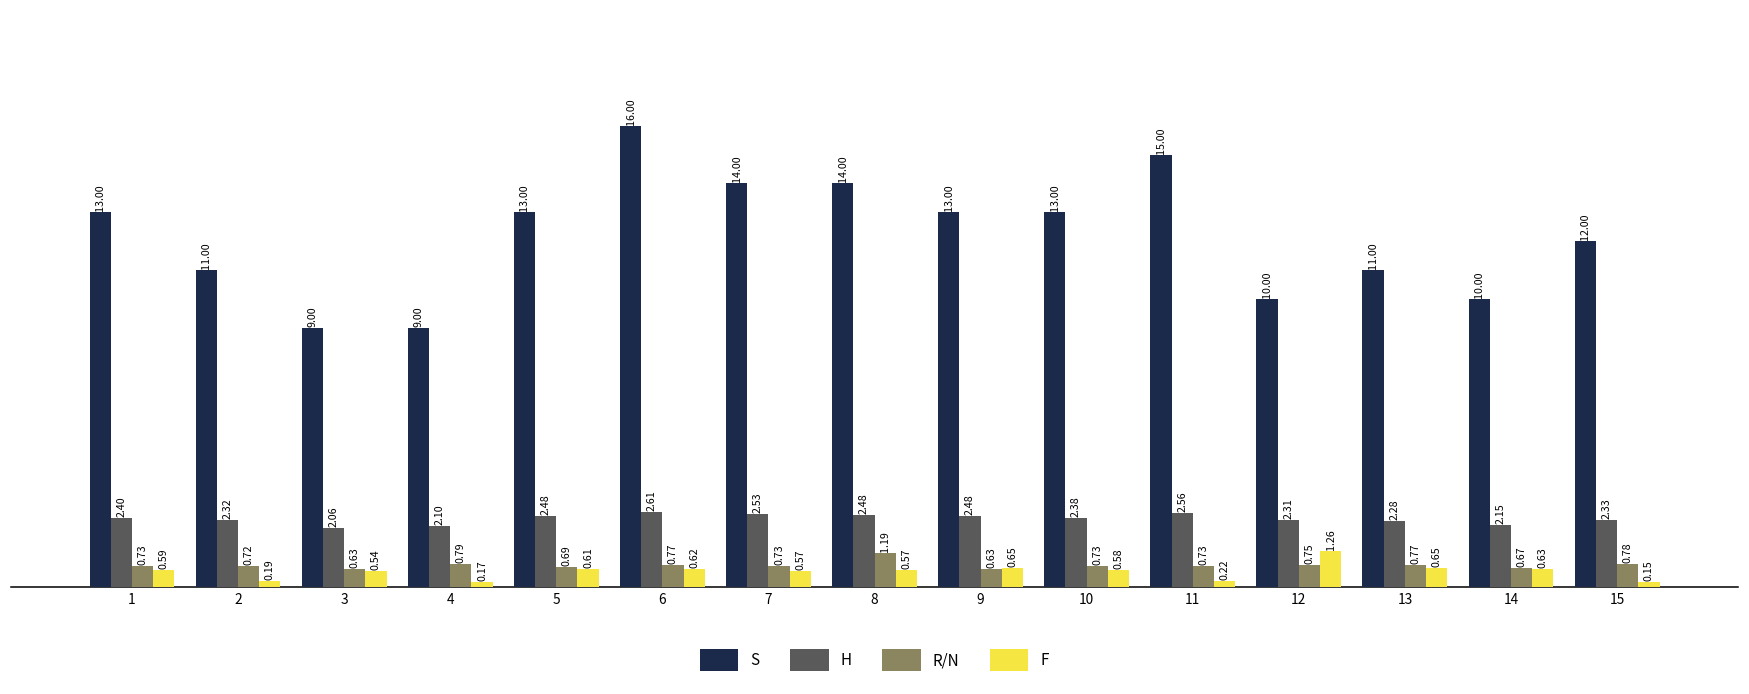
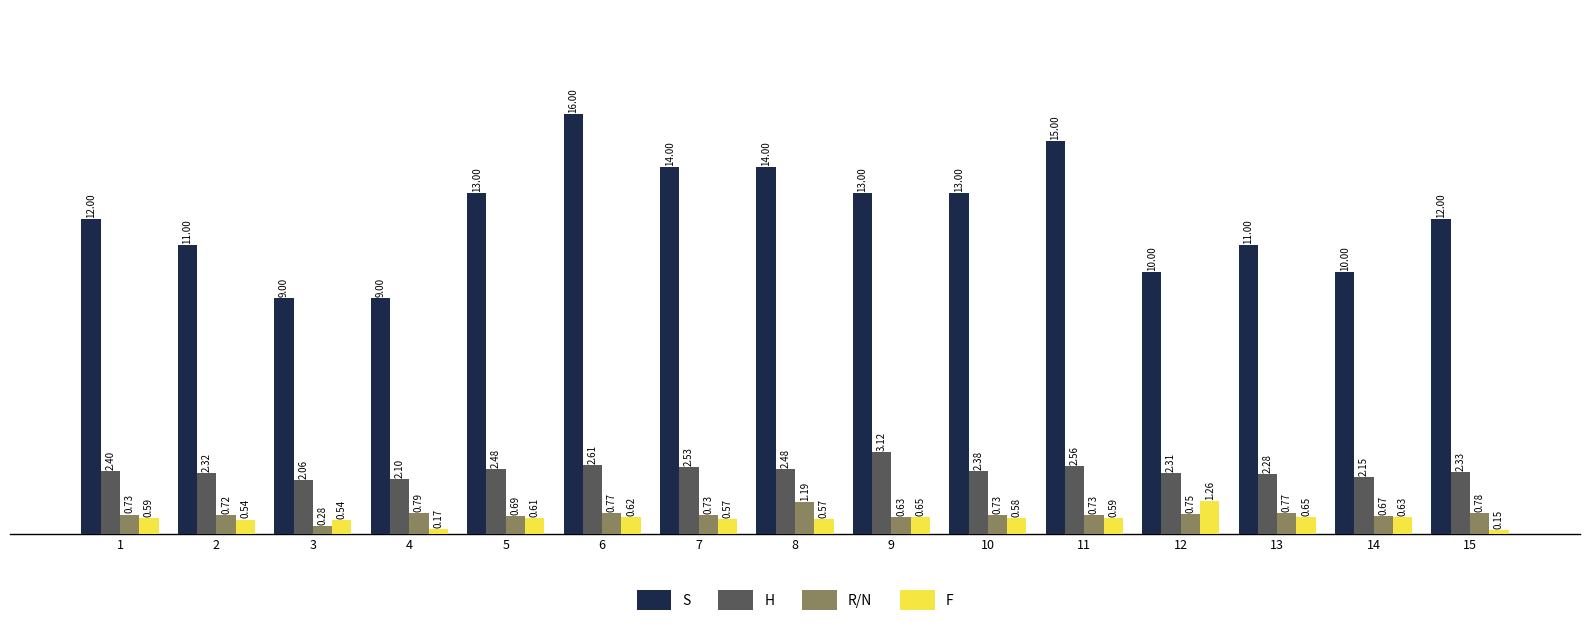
  {
    "S": {
-     "1": 13.00,
+     "1": 12.00,
      "2": 11.00,
      "3": 9.00,
      "4": 9.00,
      "5": 13.00,
      "6": 16.00,
      "7": 14.00,
      "8": 14.00,
      "9": 13.00,
      "10": 13.00,
      "11": 15.00,
      "12": 10.00,
      "13": 11.00,
      "14": 10.00,
      "15": 12.00
    },
    "H": {
      "1": 2.40,
      "2": 2.32,
      "3": 2.06,
      "4": 2.10,
      "5": 2.48,
      "6": 2.61,
      "7": 2.53,
      "8": 2.48,
-     "9": 2.48,
+     "9": 3.12,
      "10": 2.38,
      "11": 2.56,
      "12": 2.31,
      "13": 2.28,
      "14": 2.15,
      "15": 2.33
    },
    "R/N": {
      "1": 0.73,
      "2": 0.72,
-     "3": 0.63,
+     "3": 0.28,
      "4": 0.79,
      "5": 0.69,
      "6": 0.77,
      "7": 0.73,
      "8": 1.19,
      "9": 0.63,
      "10": 0.73,
      "11": 0.73,
      "12": 0.75,
      "13": 0.77,
      "14": 0.67,
      "15": 0.78
    },
    "F": {
      "1": 0.59,
-     "2": 0.19,
+     "2": 0.54,
      "3": 0.54,
      "4": 0.17,
      "5": 0.61,
      "6": 0.62,
      "7": 0.57,
      "8": 0.57,
      "9": 0.65,
      "10": 0.58,
-     "11": 0.22,
+     "11": 0.59,
      "12": 1.26,
      "13": 0.65,
      "14": 0.63,
      "15": 0.15
    }
  }
